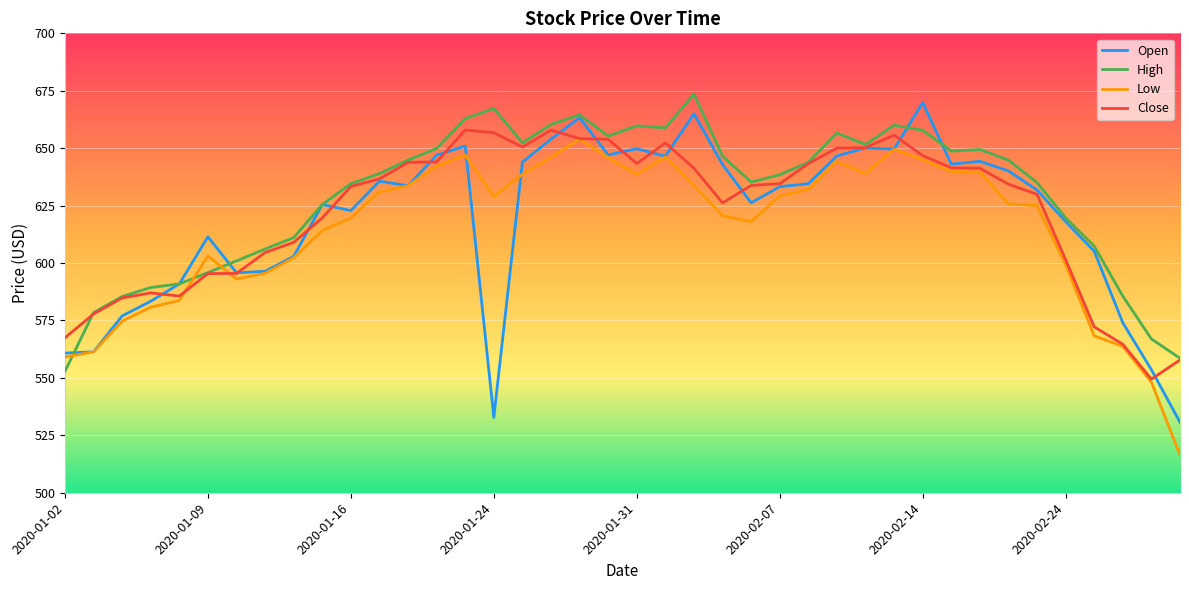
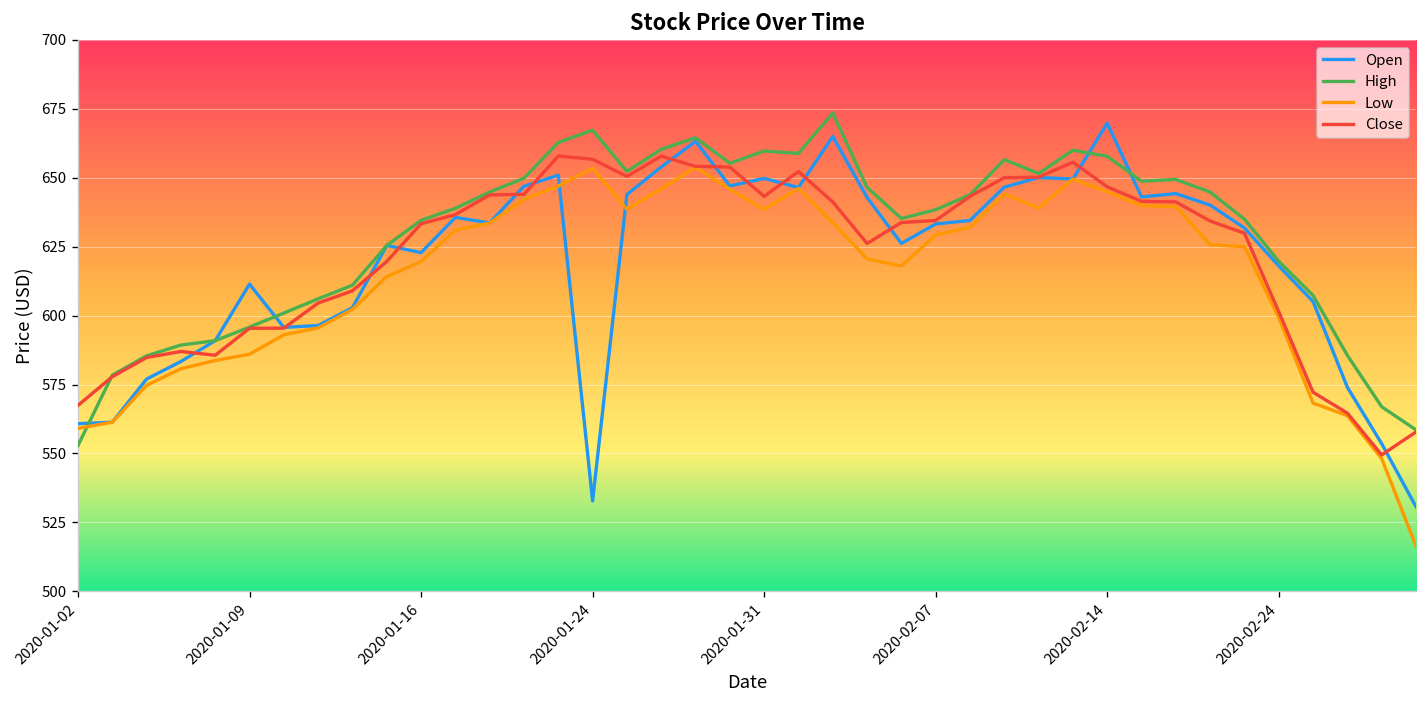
  {
    "Open": {
      "2020-01-02": 561,
      "2020-01-09": 611,
      "2020-01-16": 623,
      "2020-01-24": 533,
      "2020-01-31": 650,
      "2020-02-07": 633,
      "2020-02-14": 670,
      "2020-02-24": 618
    },
    "High": {
      "2020-01-02": 553,
      "2020-01-16": 635,
      "2020-01-24": 667,
      "2020-01-31": 660,
      "2020-02-07": 638,
      "2020-02-14": 658,
      "2020-02-24": 620
    },
    "Low": {
      "2020-01-02": 559,
-     "2020-01-09": 603,
+     "2020-01-09": 586,
      "2020-01-16": 620,
-     "2020-01-24": 629,
+     "2020-01-24": 654,
      "2020-01-31": 639,
      "2020-02-07": 629,
      "2020-02-14": 645,
      "2020-02-24": 599
    },
    "Close": {
      "2020-01-02": 567,
      "2020-01-16": 633,
      "2020-01-24": 657,
      "2020-01-31": 643,
      "2020-02-07": 635,
      "2020-02-14": 647,
      "2020-02-24": 601
    }
  }
